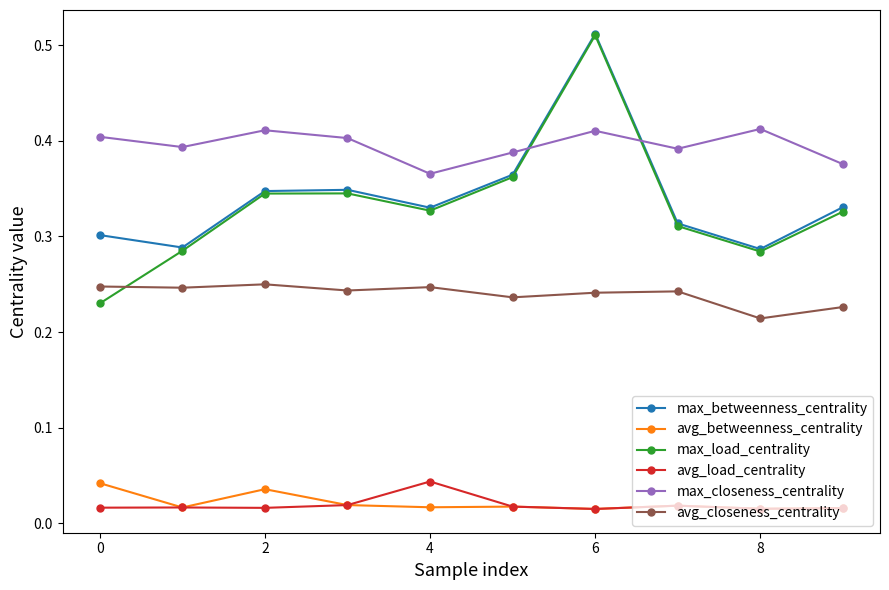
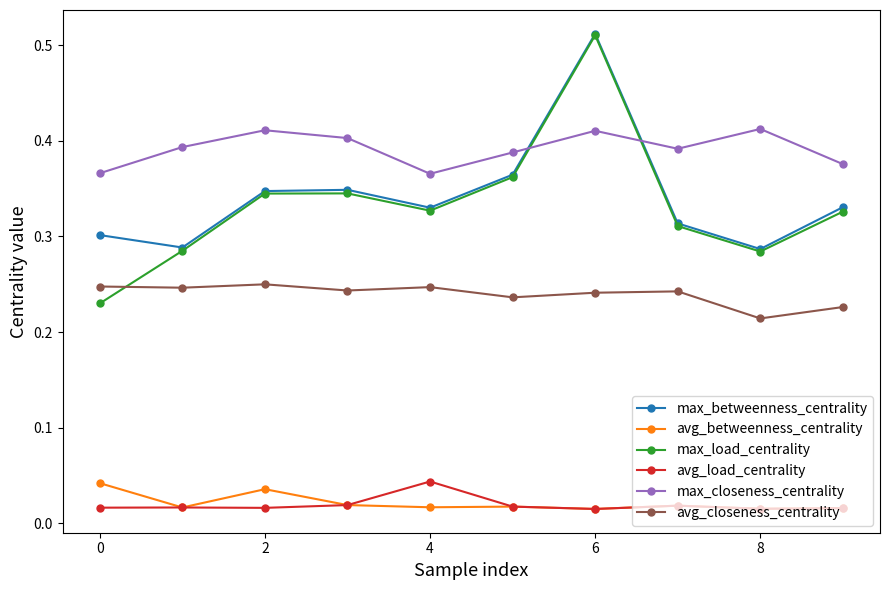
  {
    "max_betweenness_centrality": {
      "0": 0.30,
      "4": 0.33
    },
    "avg_betweenness_centrality": {
      "0": 0.04,
      "2": 0.04,
      "4": 0.02
    },
    "max_load_centrality": {
      "0": 0.23,
      "4": 0.33
    },
    "avg_load_centrality": {
      "0": 0.02,
      "2": 0.02,
      "4": 0.04
    },
    "max_closeness_centrality": {
-     "0": 0.40,
+     "0": 0.37,
      "2": 0.41,
      "4": 0.37,
      "6": 0.41,
      "8": 0.41
    },
    "avg_closeness_centrality": {
      "0": 0.25,
      "2": 0.25,
      "4": 0.25,
      "6": 0.24,
      "8": 0.21
    }
  }
